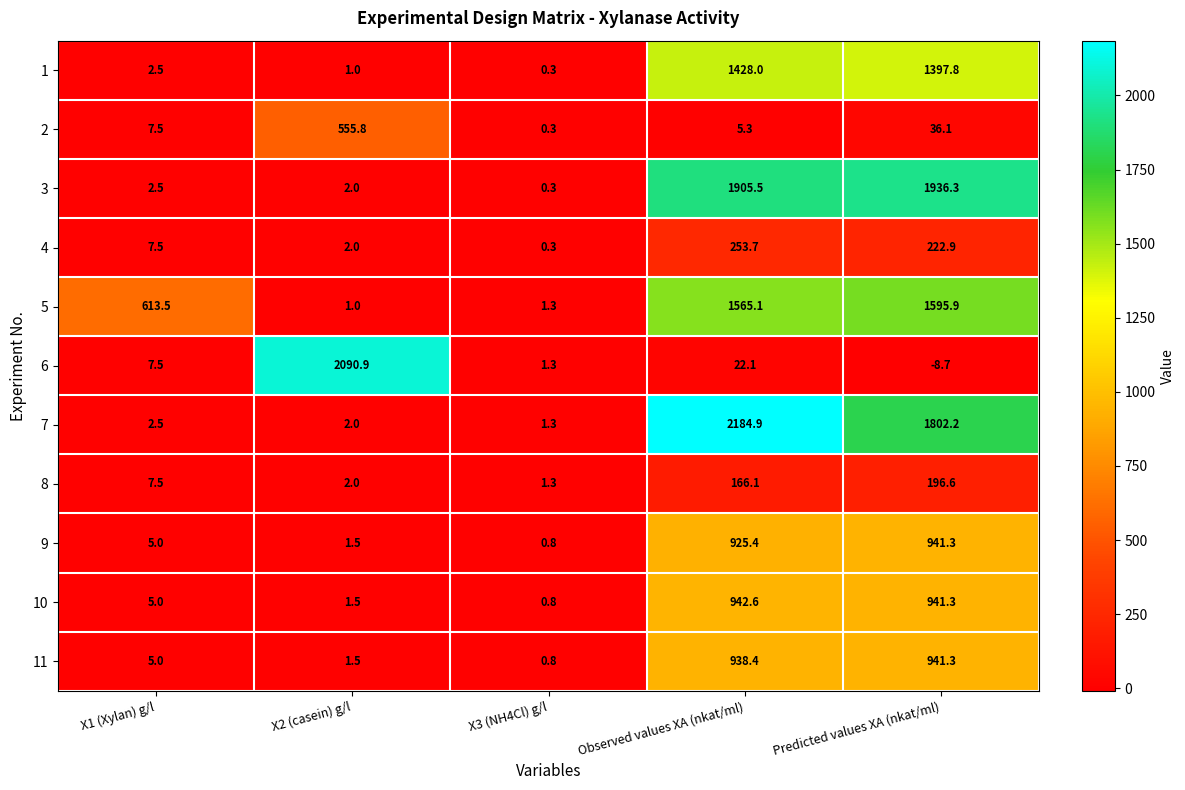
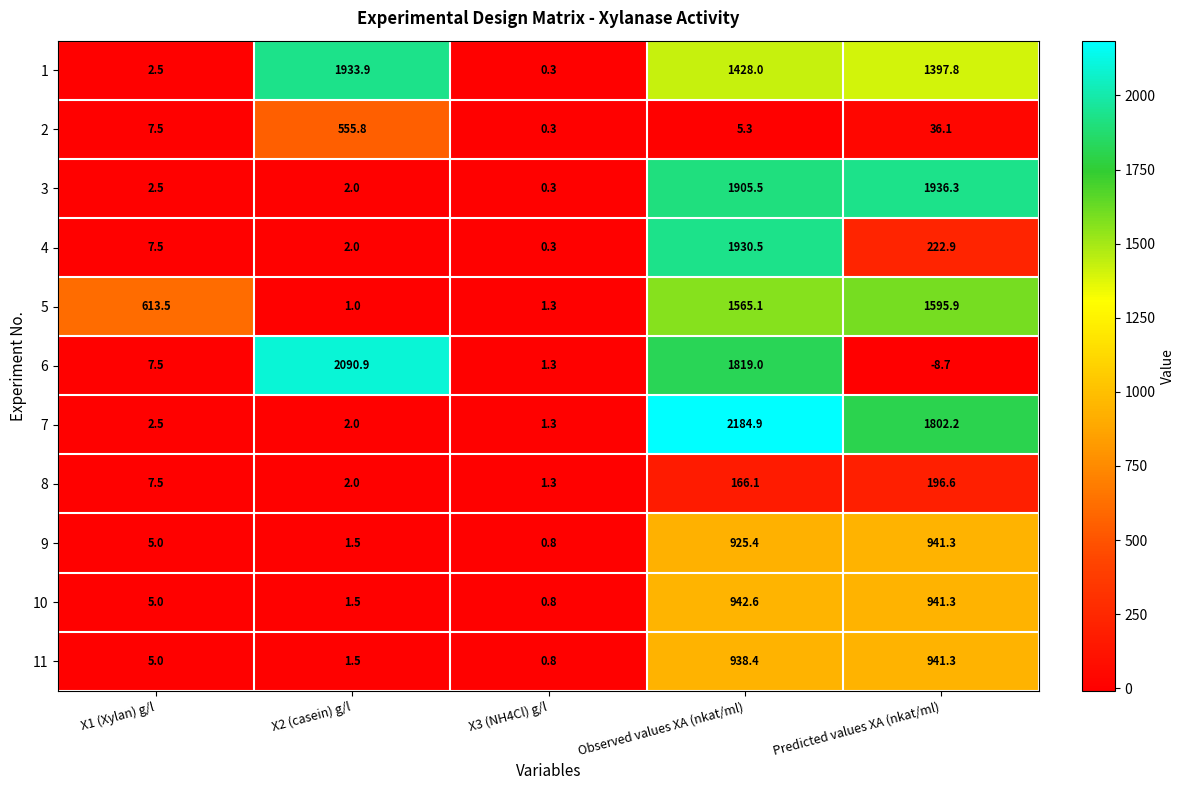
  {
    "1": {
      "X1 (Xylan) g/l": 2.5,
-     "X2 (casein) g/l": 1.0,
+     "X2 (casein) g/l": 1933.9,
      "X3 (NH4Cl) g/l": 0.3,
      "Observed values XA (nkat/ml)": 1428.0,
      "Predicted values XA (nkat/ml)": 1397.8
    },
    "2": {
      "X1 (Xylan) g/l": 7.5,
      "X2 (casein) g/l": 555.8,
      "X3 (NH4Cl) g/l": 0.3,
      "Observed values XA (nkat/ml)": 5.3,
      "Predicted values XA (nkat/ml)": 36.1
    },
    "3": {
      "X1 (Xylan) g/l": 2.5,
      "X2 (casein) g/l": 2.0,
      "X3 (NH4Cl) g/l": 0.3,
      "Observed values XA (nkat/ml)": 1905.5,
      "Predicted values XA (nkat/ml)": 1936.3
    },
    "4": {
      "X1 (Xylan) g/l": 7.5,
      "X2 (casein) g/l": 2.0,
      "X3 (NH4Cl) g/l": 0.3,
-     "Observed values XA (nkat/ml)": 253.7,
+     "Observed values XA (nkat/ml)": 1930.5,
      "Predicted values XA (nkat/ml)": 222.9
    },
    "5": {
      "X1 (Xylan) g/l": 613.5,
      "X2 (casein) g/l": 1.0,
      "X3 (NH4Cl) g/l": 1.3,
      "Observed values XA (nkat/ml)": 1565.1,
      "Predicted values XA (nkat/ml)": 1595.9
    },
    "6": {
      "X1 (Xylan) g/l": 7.5,
      "X2 (casein) g/l": 2090.9,
      "X3 (NH4Cl) g/l": 1.3,
-     "Observed values XA (nkat/ml)": 22.1,
+     "Observed values XA (nkat/ml)": 1819.0,
      "Predicted values XA (nkat/ml)": -8.7
    },
    "7": {
      "X1 (Xylan) g/l": 2.5,
      "X2 (casein) g/l": 2.0,
      "X3 (NH4Cl) g/l": 1.3,
      "Observed values XA (nkat/ml)": 2184.9,
      "Predicted values XA (nkat/ml)": 1802.2
    },
    "8": {
      "X1 (Xylan) g/l": 7.5,
      "X2 (casein) g/l": 2.0,
      "X3 (NH4Cl) g/l": 1.3,
      "Observed values XA (nkat/ml)": 166.1,
      "Predicted values XA (nkat/ml)": 196.6
    },
    "9": {
      "X1 (Xylan) g/l": 5.0,
      "X2 (casein) g/l": 1.5,
      "X3 (NH4Cl) g/l": 0.8,
      "Observed values XA (nkat/ml)": 925.4,
      "Predicted values XA (nkat/ml)": 941.3
    },
    "10": {
      "X1 (Xylan) g/l": 5.0,
      "X2 (casein) g/l": 1.5,
      "X3 (NH4Cl) g/l": 0.8,
      "Observed values XA (nkat/ml)": 942.6,
      "Predicted values XA (nkat/ml)": 941.3
    },
    "11": {
      "X1 (Xylan) g/l": 5.0,
      "X2 (casein) g/l": 1.5,
      "X3 (NH4Cl) g/l": 0.8,
      "Observed values XA (nkat/ml)": 938.4,
      "Predicted values XA (nkat/ml)": 941.3
    }
  }
